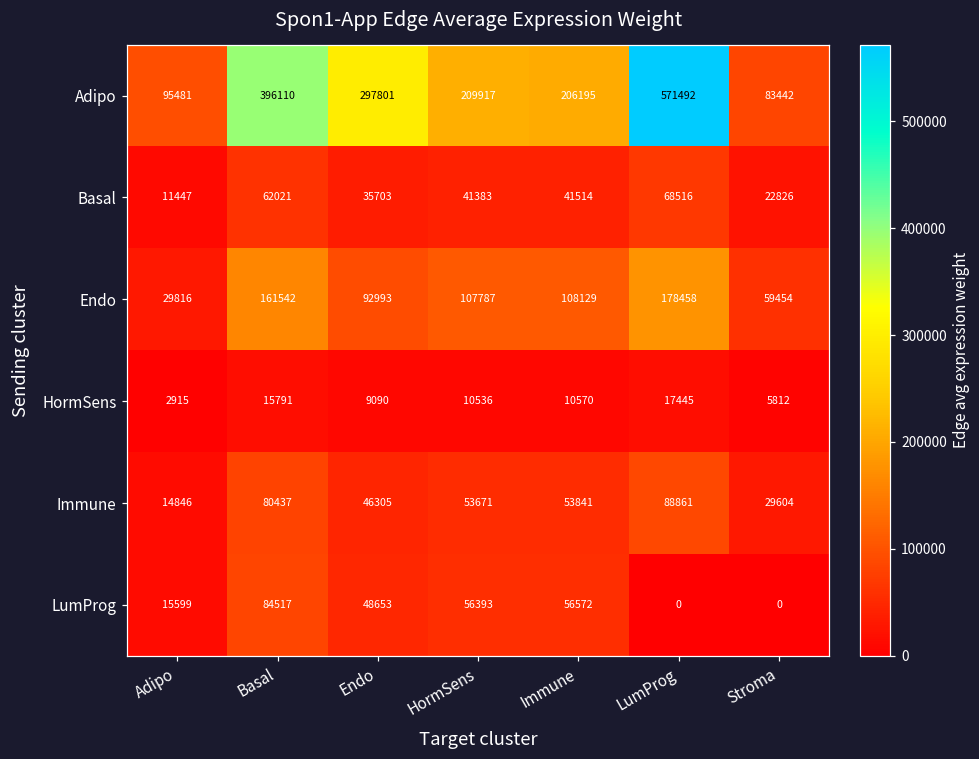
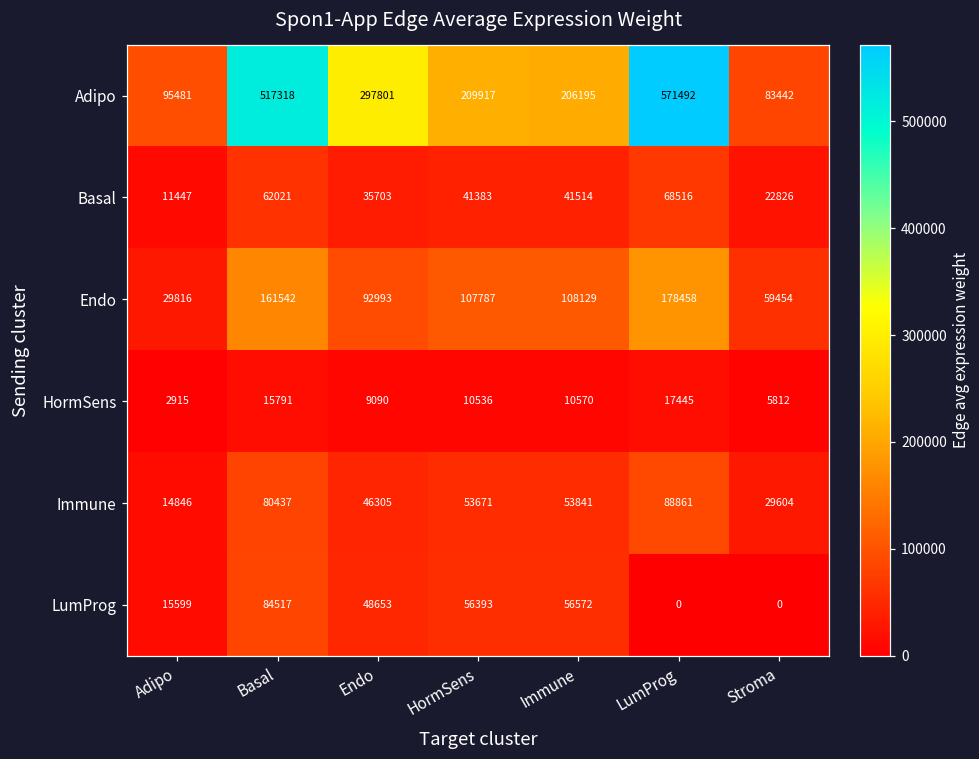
  {
    "Adipo": {
      "Adipo": 95481,
-     "Basal": 396110,
+     "Basal": 517318,
      "Endo": 297801,
      "HormSens": 209917,
      "Immune": 206195,
      "LumProg": 571492,
      "Stroma": 83442
    },
    "Basal": {
      "Adipo": 11447,
      "Basal": 62021,
      "Endo": 35703,
      "HormSens": 41383,
      "Immune": 41514,
      "LumProg": 68516,
      "Stroma": 22826
    },
    "Endo": {
      "Adipo": 29816,
      "Basal": 161542,
      "Endo": 92993,
      "HormSens": 107787,
      "Immune": 108129,
      "LumProg": 178458,
      "Stroma": 59454
    },
    "HormSens": {
      "Adipo": 2915,
      "Basal": 15791,
      "Endo": 9090,
      "HormSens": 10536,
      "Immune": 10570,
      "LumProg": 17445,
      "Stroma": 5812
    },
    "Immune": {
      "Adipo": 14846,
      "Basal": 80437,
      "Endo": 46305,
      "HormSens": 53671,
      "Immune": 53841,
      "LumProg": 88861,
      "Stroma": 29604
    },
    "LumProg": {
      "Adipo": 15599,
      "Basal": 84517,
      "Endo": 48653,
      "HormSens": 56393,
      "Immune": 56572,
      "LumProg": 0,
      "Stroma": 0
    }
  }
